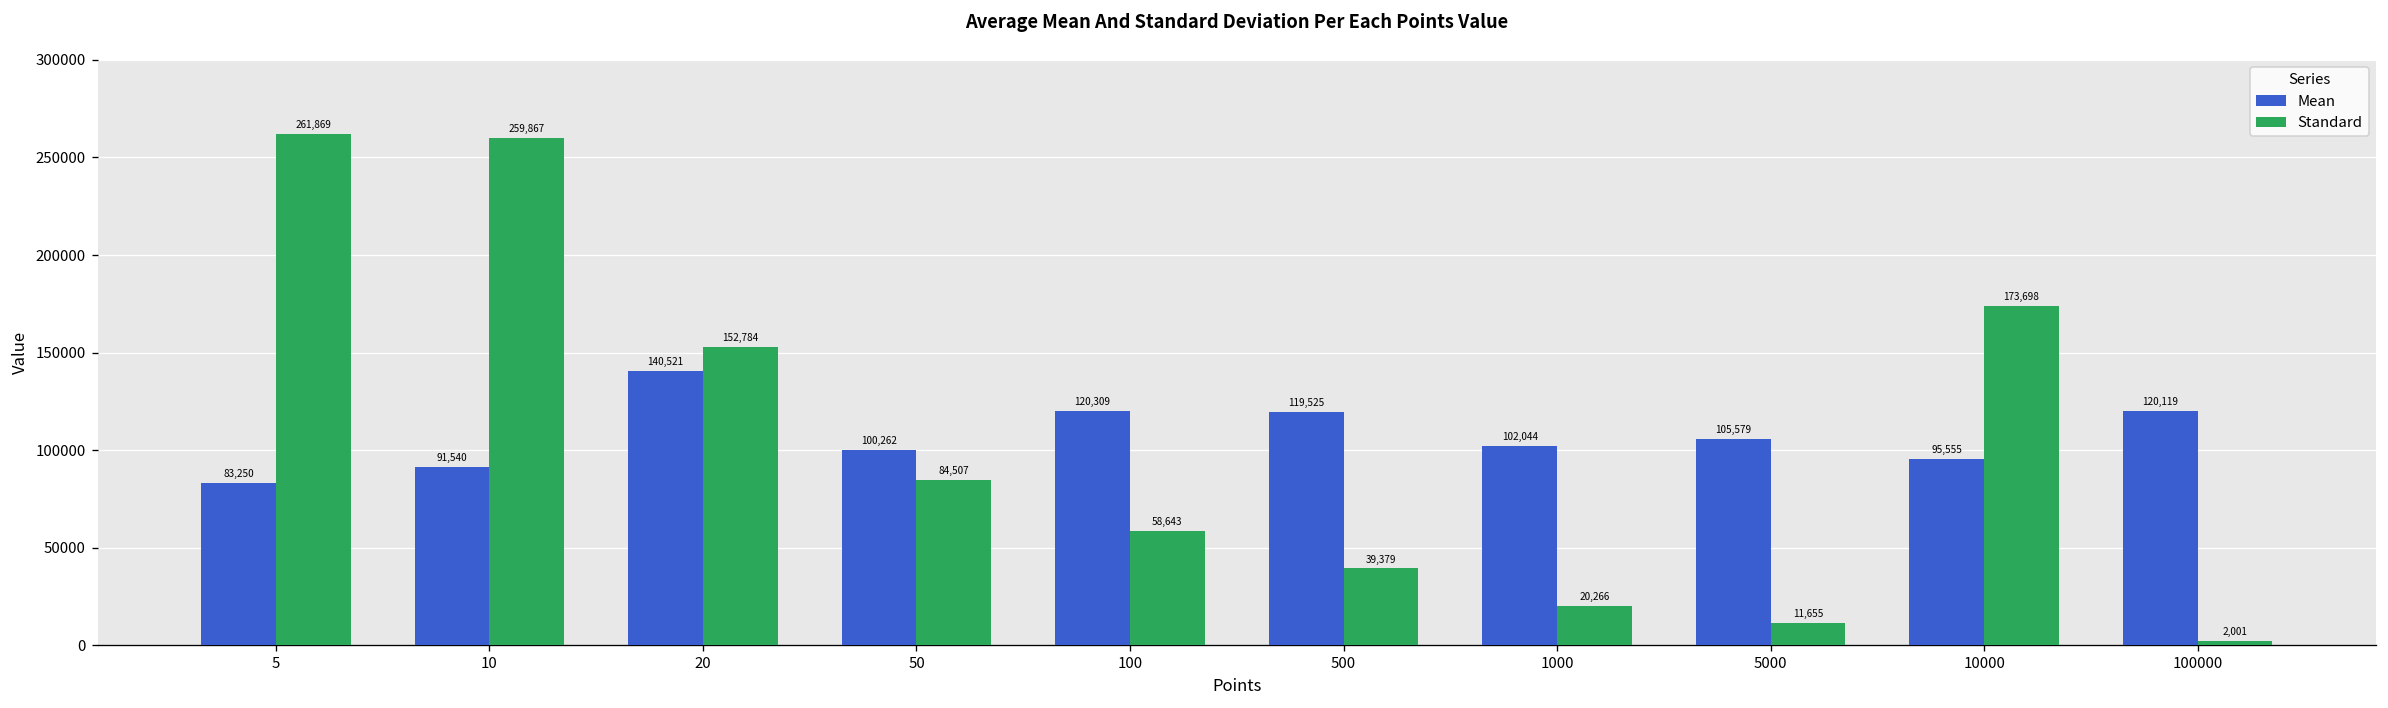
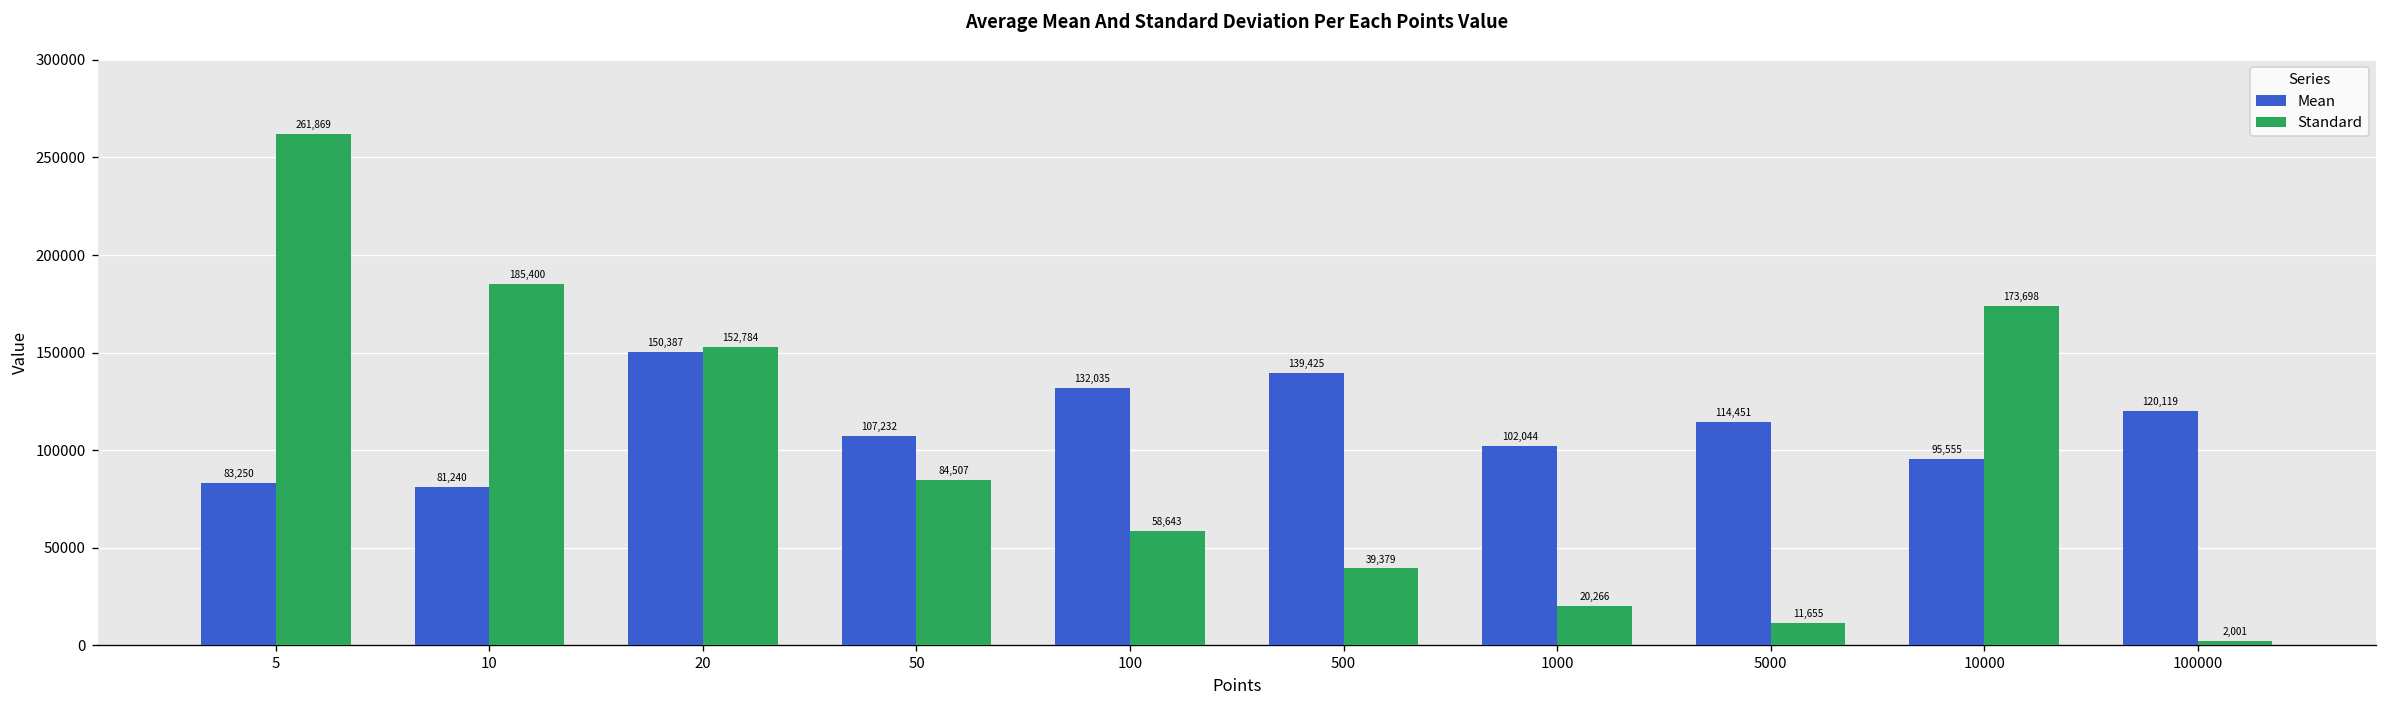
  {
    "Mean": {
      "5": "83,250",
-     "10": "91,540",
-     "20": "140,521",
-     "50": "100,262",
-     "100": "120,309",
-     "500": "119,525",
+     "10": "81,240",
+     "20": "150,387",
+     "50": "107,232",
+     "100": "132,035",
+     "500": "139,425",
      "1000": "102,044",
-     "5000": "105,579",
+     "5000": "114,451",
      "10000": "95,555",
      "100000": "120,119"
    },
    "Standard": {
      "5": "261,869",
-     "10": "259,867",
+     "10": "185,400",
      "20": "152,784",
      "50": "84,507",
      "100": "58,643",
      "500": "39,379",
      "1000": "20,266",
      "5000": "11,655",
      "10000": "173,698",
      "100000": "2,001"
    }
  }
